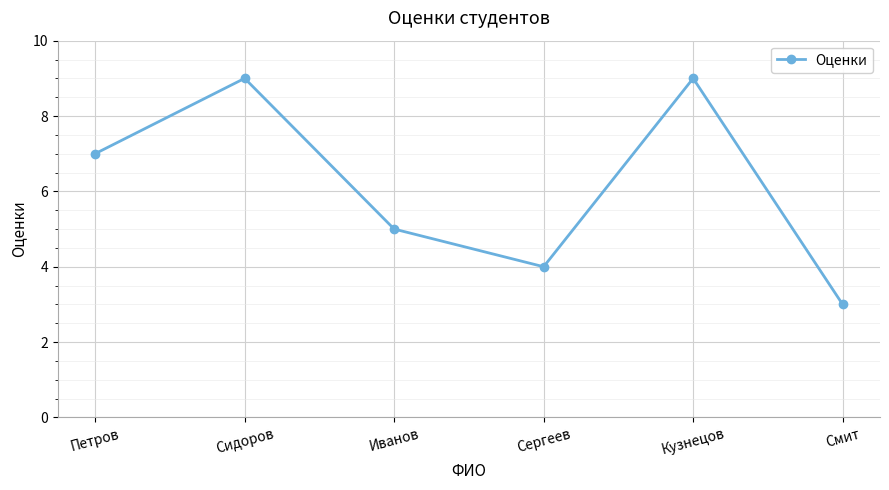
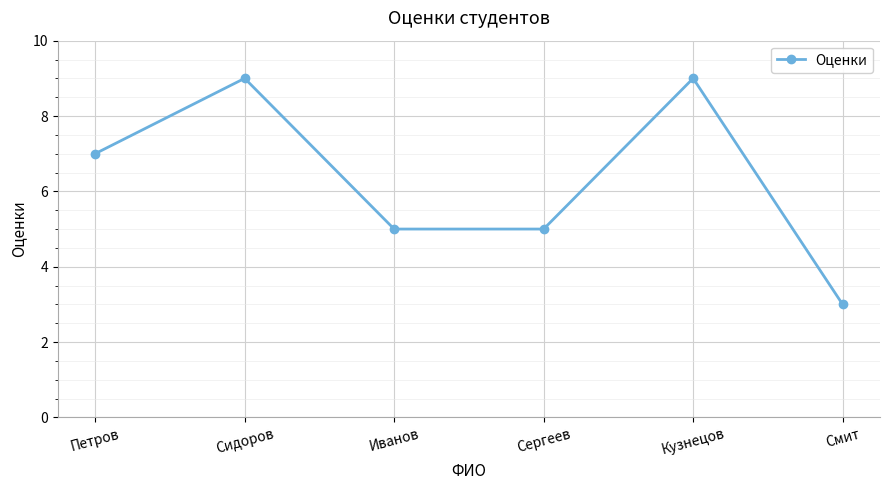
  {
    "Петров": 7,
    "Сидоров": 9,
    "Иванов": 5,
-   "Сергеев": 4,
+   "Сергеев": 5,
    "Кузнецов": 9,
    "Смит": 3
  }
